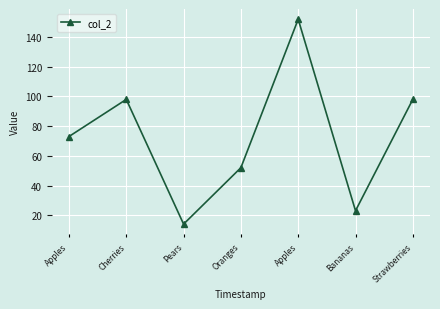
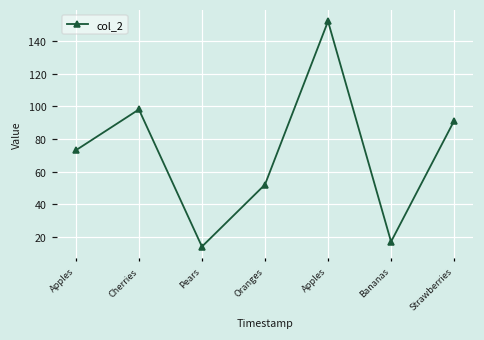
  {
    "Cherries": 98,
    "Pears": 14,
    "Oranges": 52,
-   "Bananas": 23,
-   "Strawberries": 98
+   "Bananas": 17,
+   "Strawberries": 91
  }
